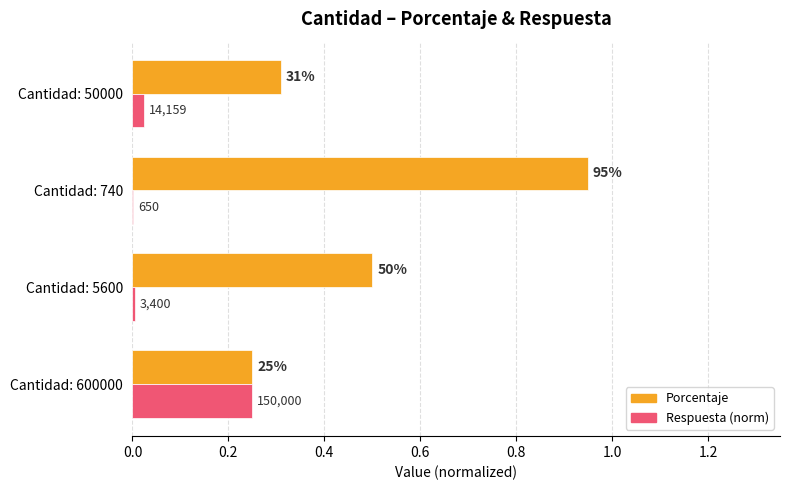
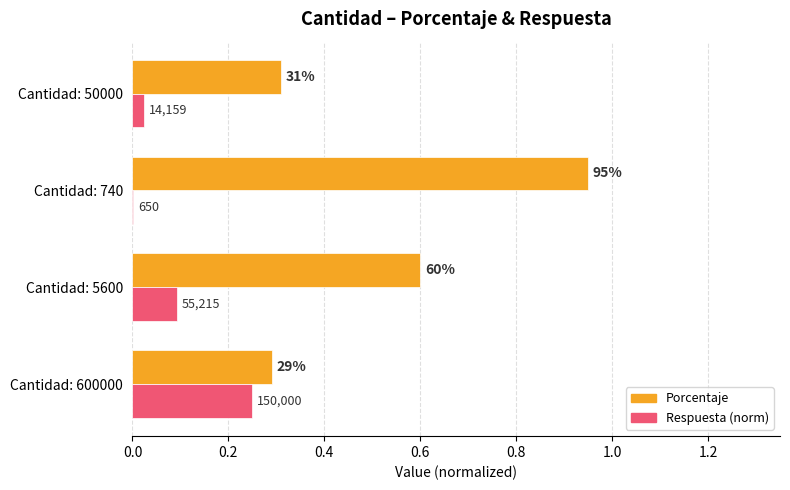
  {
    "Porcentaje": {
      "Cantidad: 50000": "31%",
      "Cantidad: 740": "95%",
-     "Cantidad: 5600": "50%",
-     "Cantidad: 600000": "25%"
+     "Cantidad: 5600": "60%",
+     "Cantidad: 600000": "29%"
    },
    "Respuesta (norm)": {
-     "Cantidad: 5600": "3,400"
+     "Cantidad: 5600": "55,215"
    }
  }
